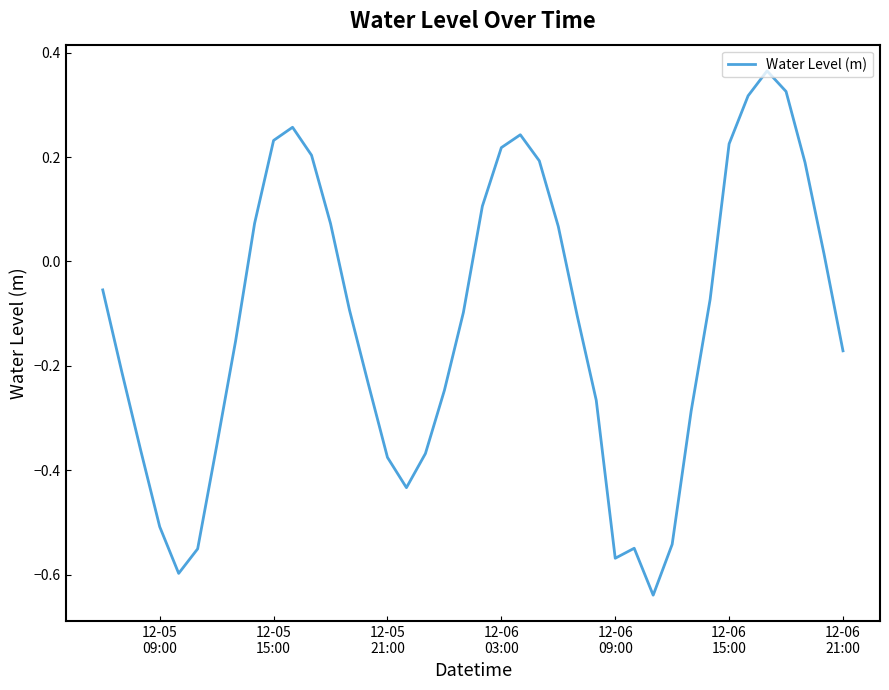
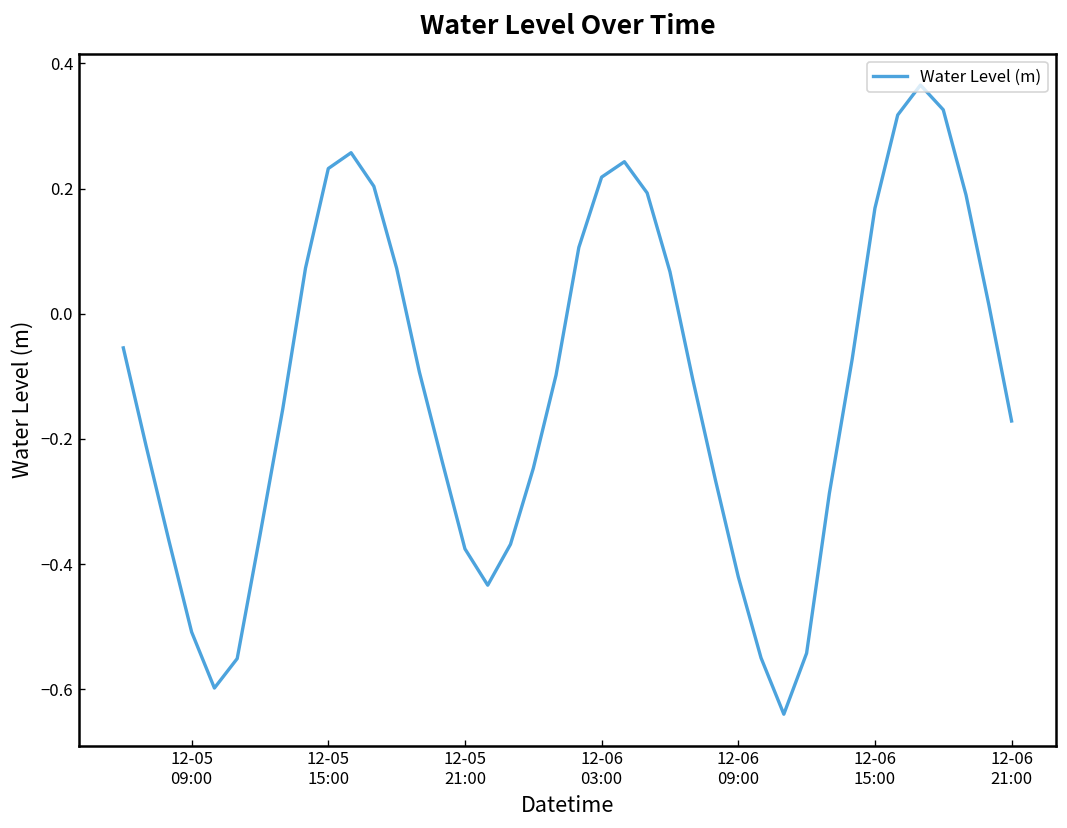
  {
    "12-05 09:00": -0.51,
    "12-05 15:00": 0.23,
    "12-05 21:00": -0.38,
    "12-06 03:00": 0.22,
-   "12-06 09:00": -0.57,
-   "12-06 15:00": 0.23,
+   "12-06 09:00": -0.42,
+   "12-06 15:00": 0.17,
    "12-06 21:00": -0.17
  }
